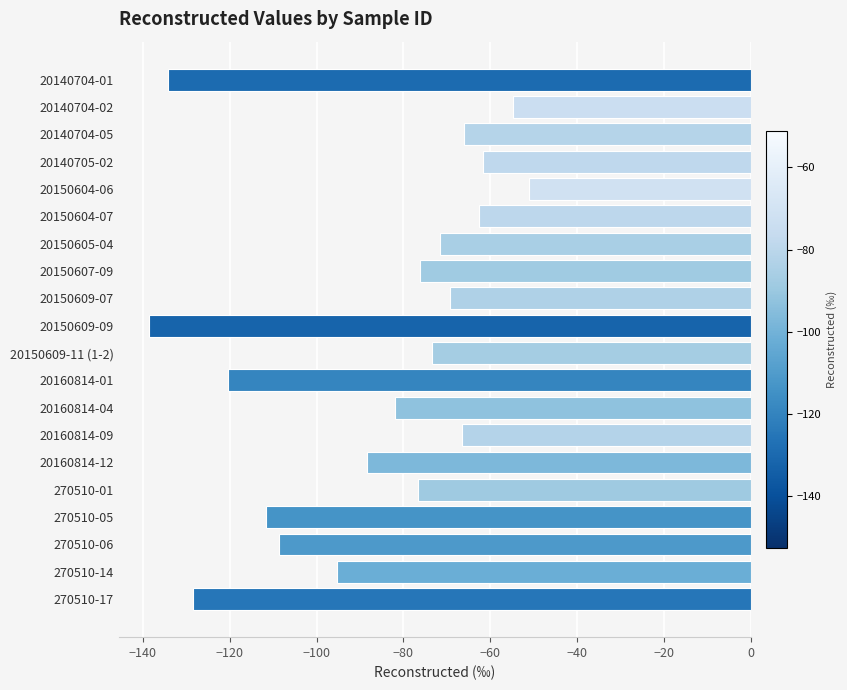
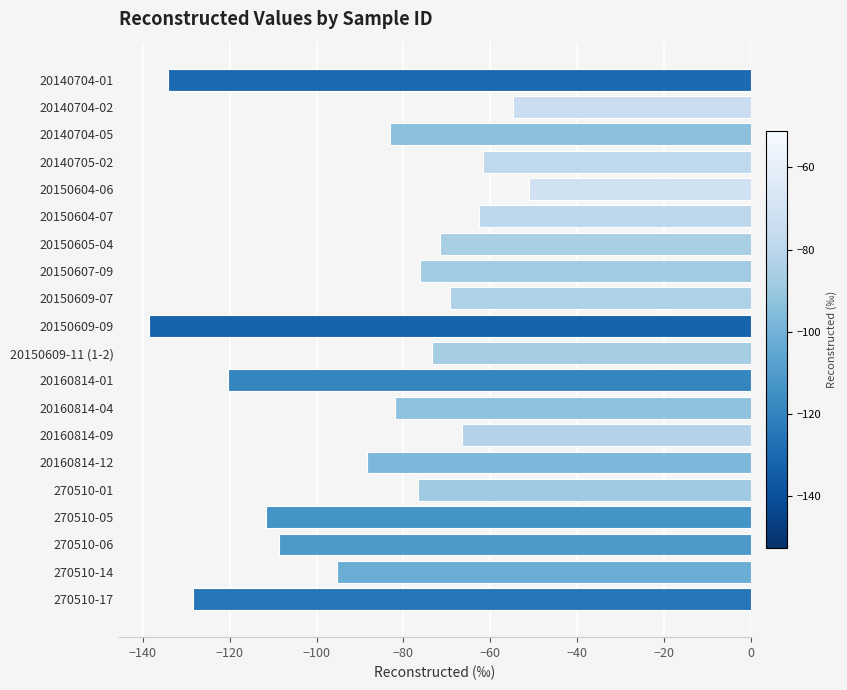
  {
    "20140704-01": -134,
    "20140704-02": -55,
-   "20140704-05": -66,
+   "20140704-05": -83,
    "20140705-02": -62,
    "20150604-06": -51,
    "20150604-07": -63,
    "20150605-04": -72,
    "20150607-09": -76,
    "20150609-07": -69,
    "20150609-09": -139,
    "20150609-11 (1-2)": -73,
    "20160814-01": -120,
    "20160814-04": -82,
    "20160814-09": -67,
    "20160814-12": -88,
    "270510-01": -77,
    "270510-05": -112,
    "270510-06": -109,
    "270510-14": -95,
    "270510-17": -128
  }
